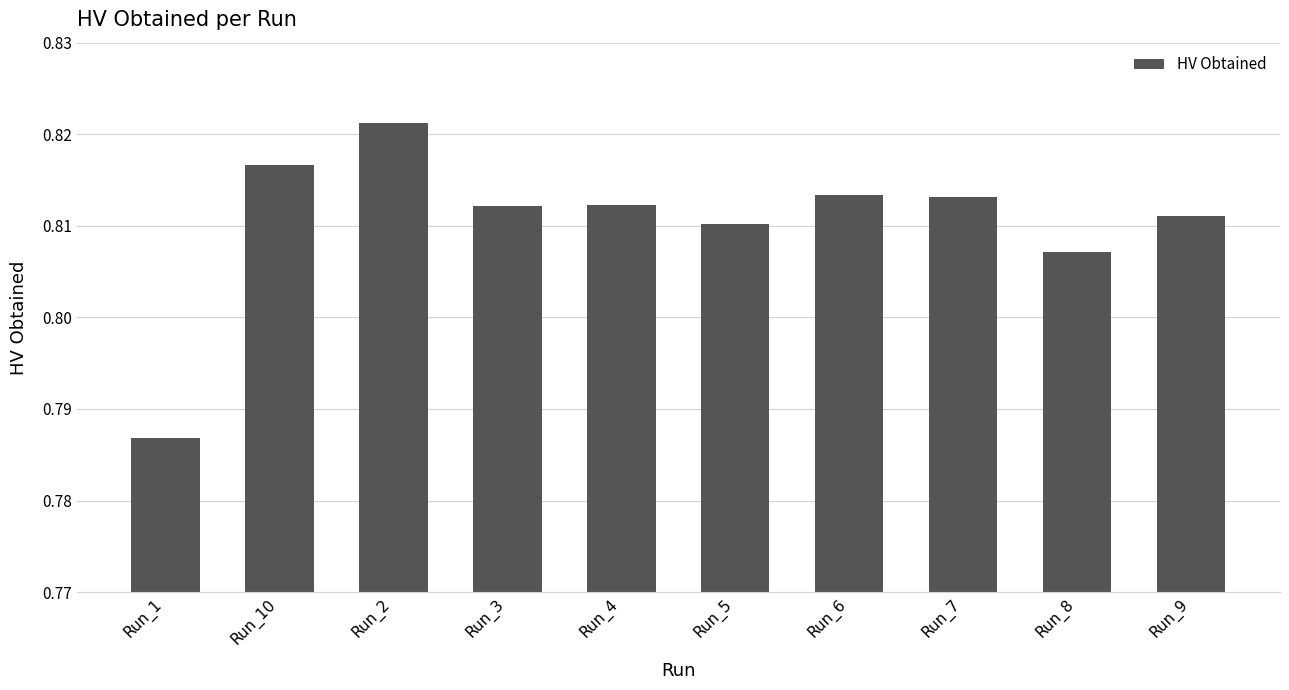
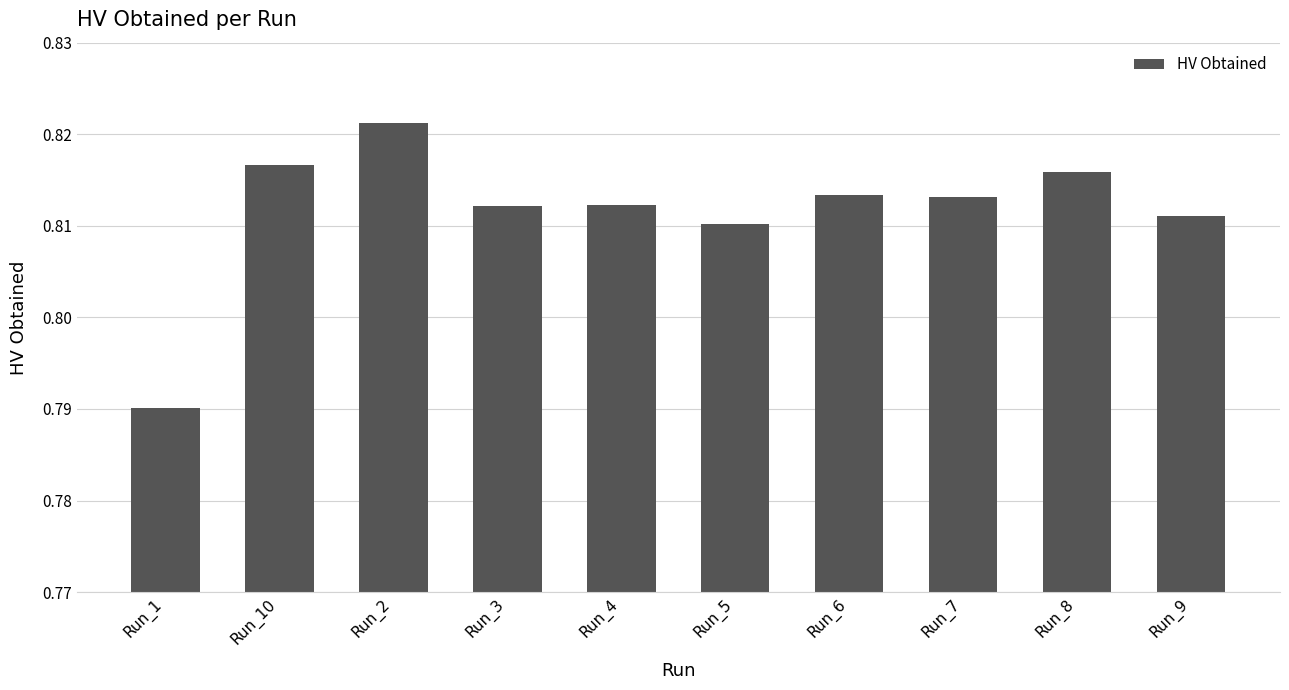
  {
-   "Run_1": 0.787,
+   "Run_1": 0.790,
    "Run_10": 0.817,
    "Run_2": 0.821,
    "Run_3": 0.812,
    "Run_4": 0.812,
    "Run_5": 0.810,
    "Run_6": 0.813,
    "Run_7": 0.813,
-   "Run_8": 0.807,
+   "Run_8": 0.816,
    "Run_9": 0.811
  }
